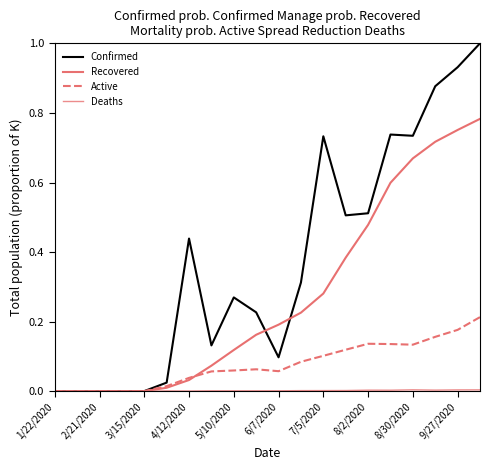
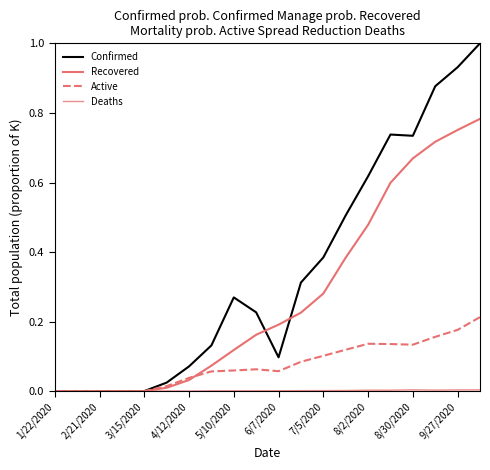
  {
    "Confirmed": {
-     "4/12/2020": 0.44,
+     "4/12/2020": 0.07,
      "5/10/2020": 0.27,
      "6/7/2020": 0.10,
-     "7/5/2020": 0.73,
-     "8/2/2020": 0.51,
+     "7/5/2020": 0.38,
+     "8/2/2020": 0.62,
      "8/30/2020": 0.73,
      "9/27/2020": 0.93
    }
  }
